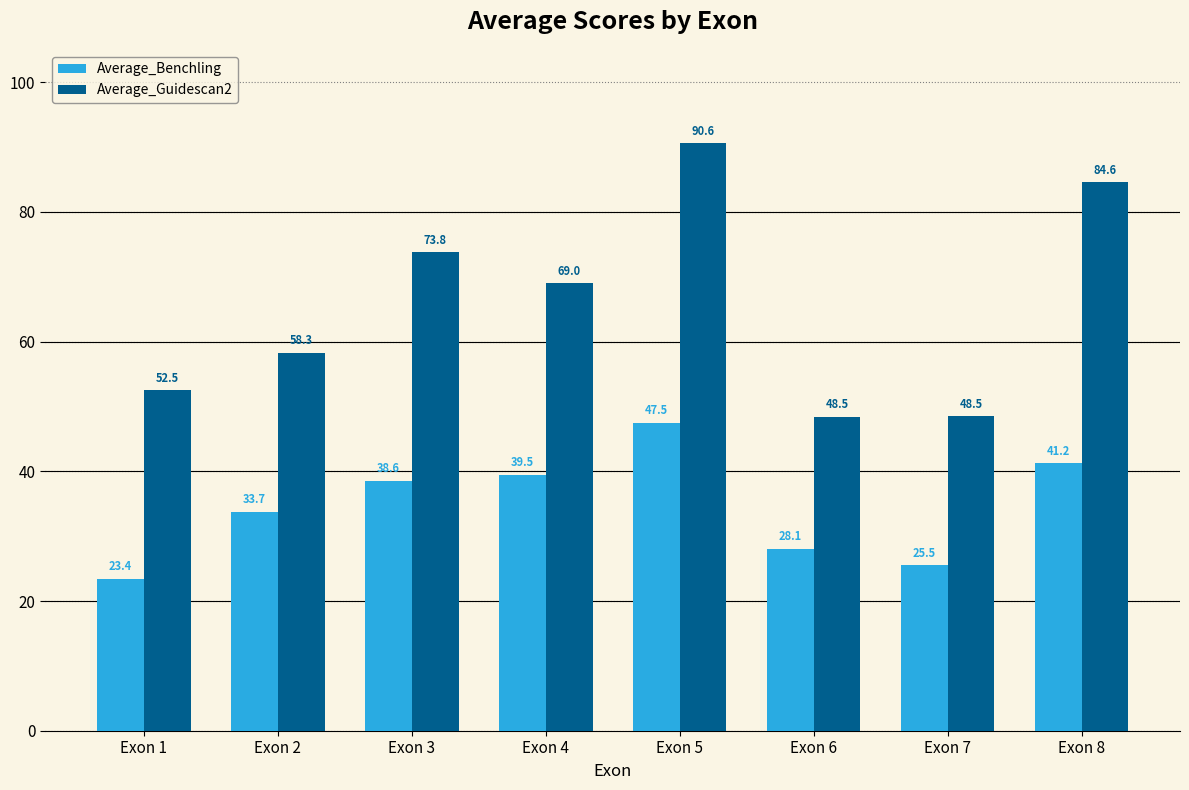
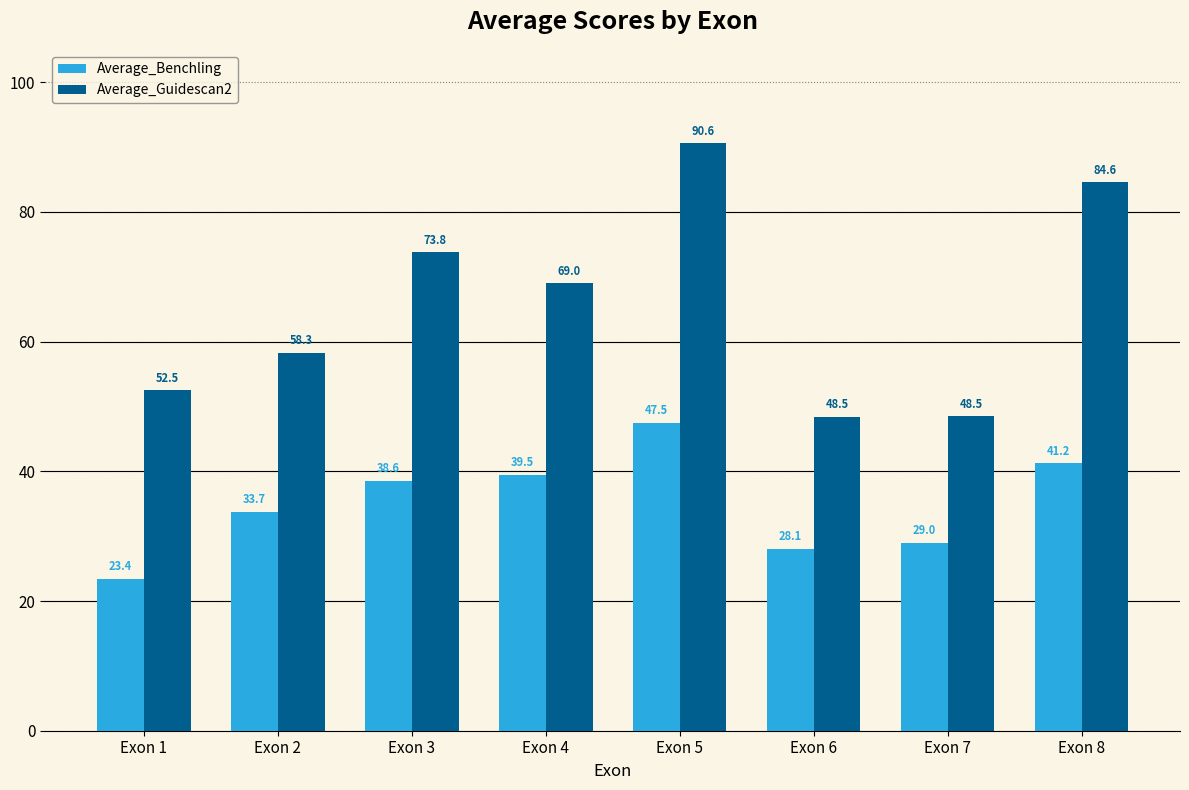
  {
    "Average_Benchling": {
      "Exon 1": 23.4,
      "Exon 2": 33.7,
      "Exon 3": 38.6,
      "Exon 4": 39.5,
      "Exon 5": 47.5,
      "Exon 6": 28.1,
-     "Exon 7": 25.5,
+     "Exon 7": 29.0,
      "Exon 8": 41.2
    },
    "Average_Guidescan2": {
      "Exon 1": 52.5,
      "Exon 2": 58.3,
      "Exon 3": 73.8,
      "Exon 4": 69.0,
      "Exon 5": 90.6,
      "Exon 6": 48.5,
      "Exon 7": 48.5,
      "Exon 8": 84.6
    }
  }
